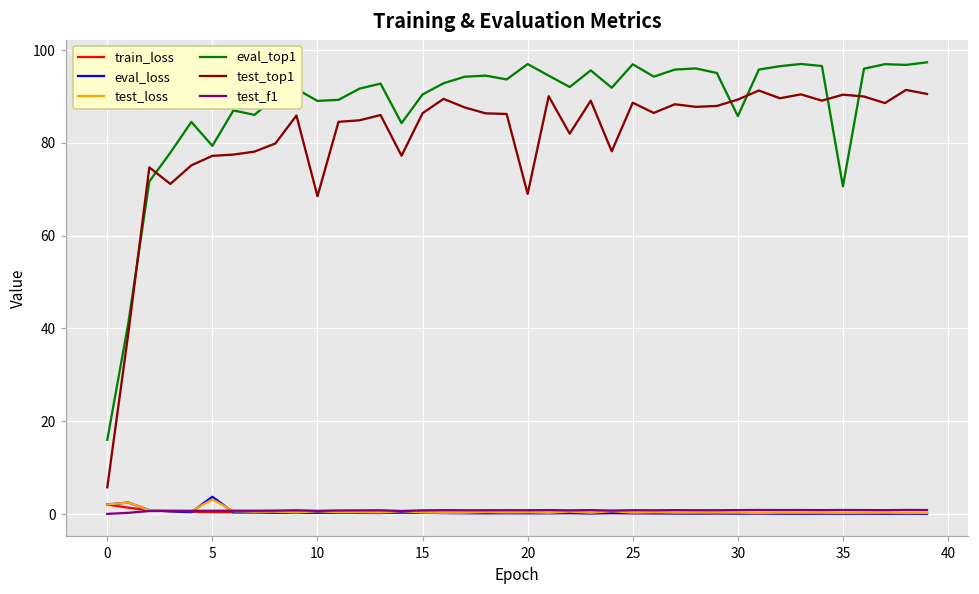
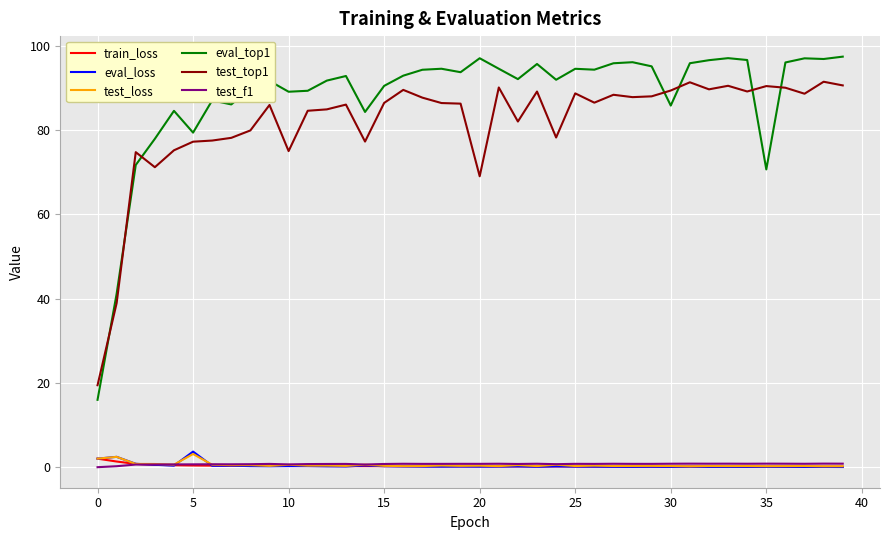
  {
    "eval_top1": {
      "0": 16,
      "5": 79,
      "10": 89,
      "15": 90,
      "20": 97,
-     "25": 97,
+     "25": 94,
      "30": 86,
      "35": 71
    },
    "test_top1": {
-     "0": 6,
+     "0": 19,
      "5": 77,
-     "10": 69,
+     "10": 75,
      "15": 86,
      "20": 69,
      "25": 89,
      "30": 89,
      "35": 90
    },
    "test_f1": {
      "0": 0,
      "35": 1
    }
  }
